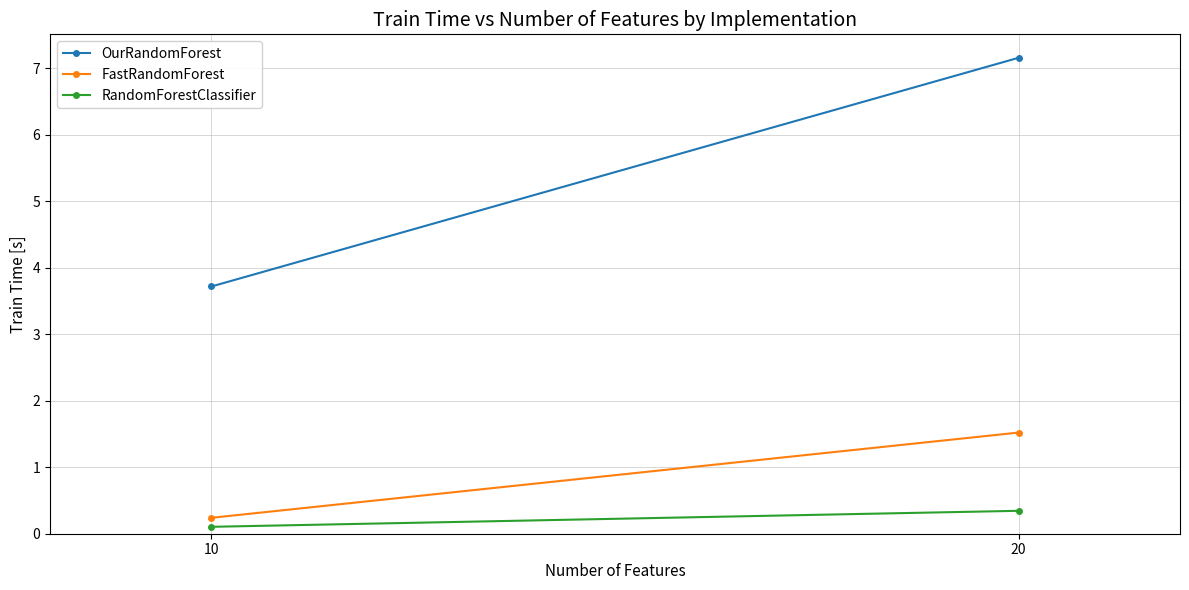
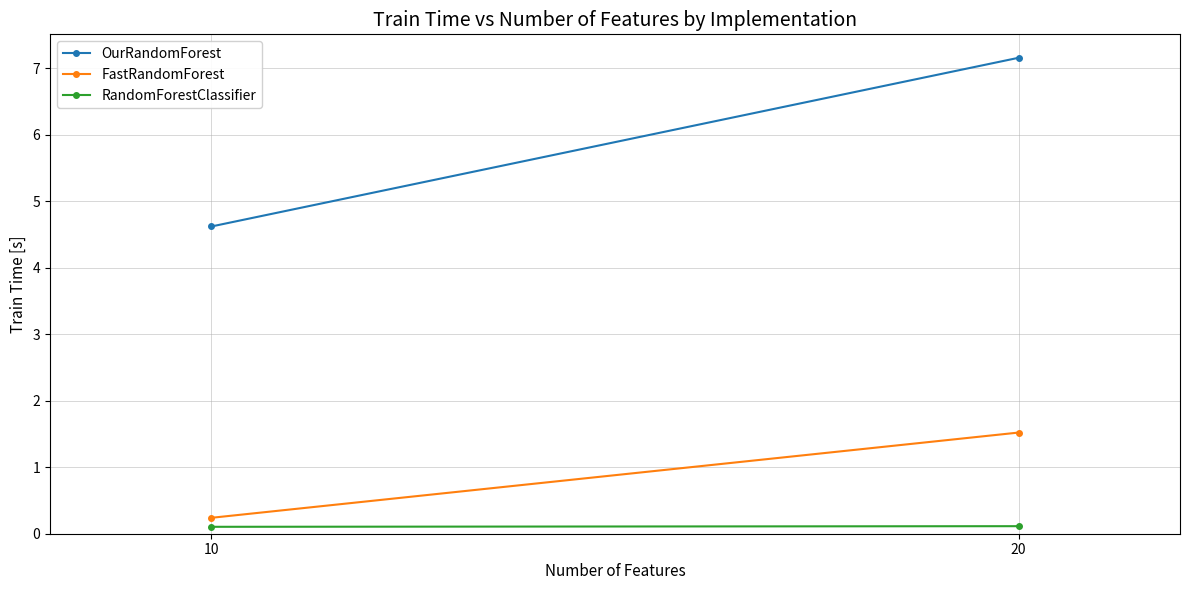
  {
    "OurRandomForest": {
-     "10": 3.7,
+     "10": 4.6,
      "20": 7.2
    },
    "FastRandomForest": {
      "10": 0.2,
      "20": 1.5
    },
    "RandomForestClassifier": {
      "10": 0.1,
-     "20": 0.3
+     "20": 0.1
    }
  }
